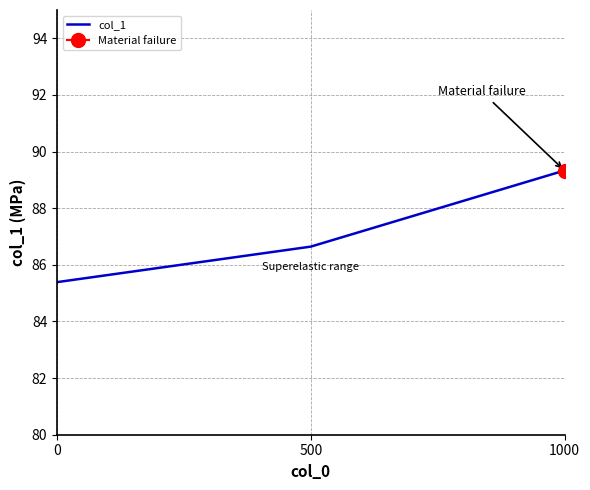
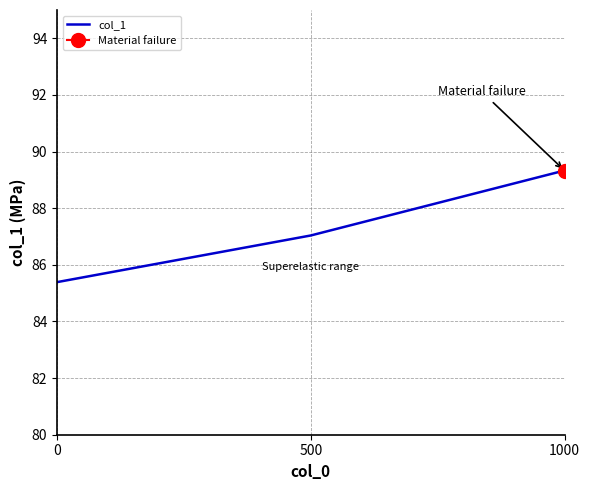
  {
    "col_1": {
      "0": 85.4,
-     "500": 86.6
+     "500": 87.0
    }
  }
